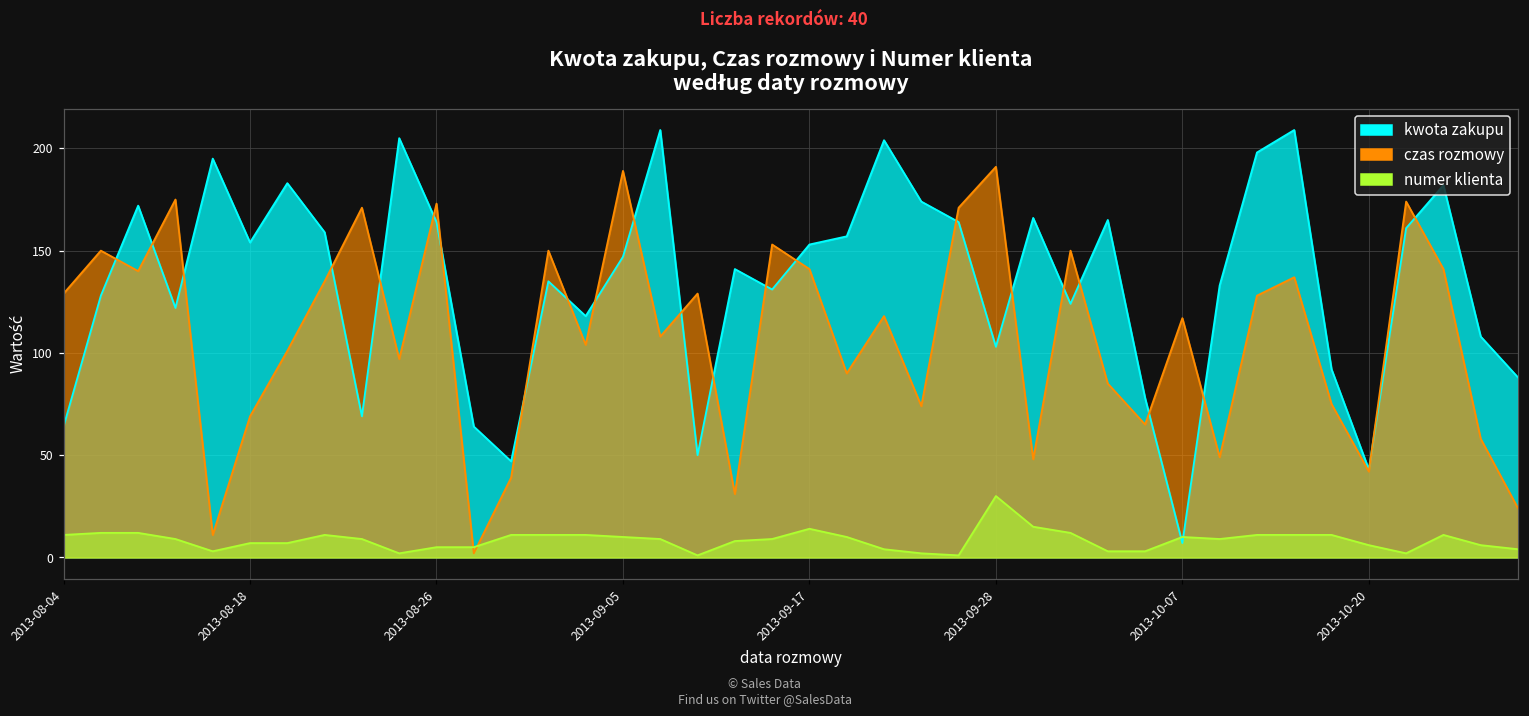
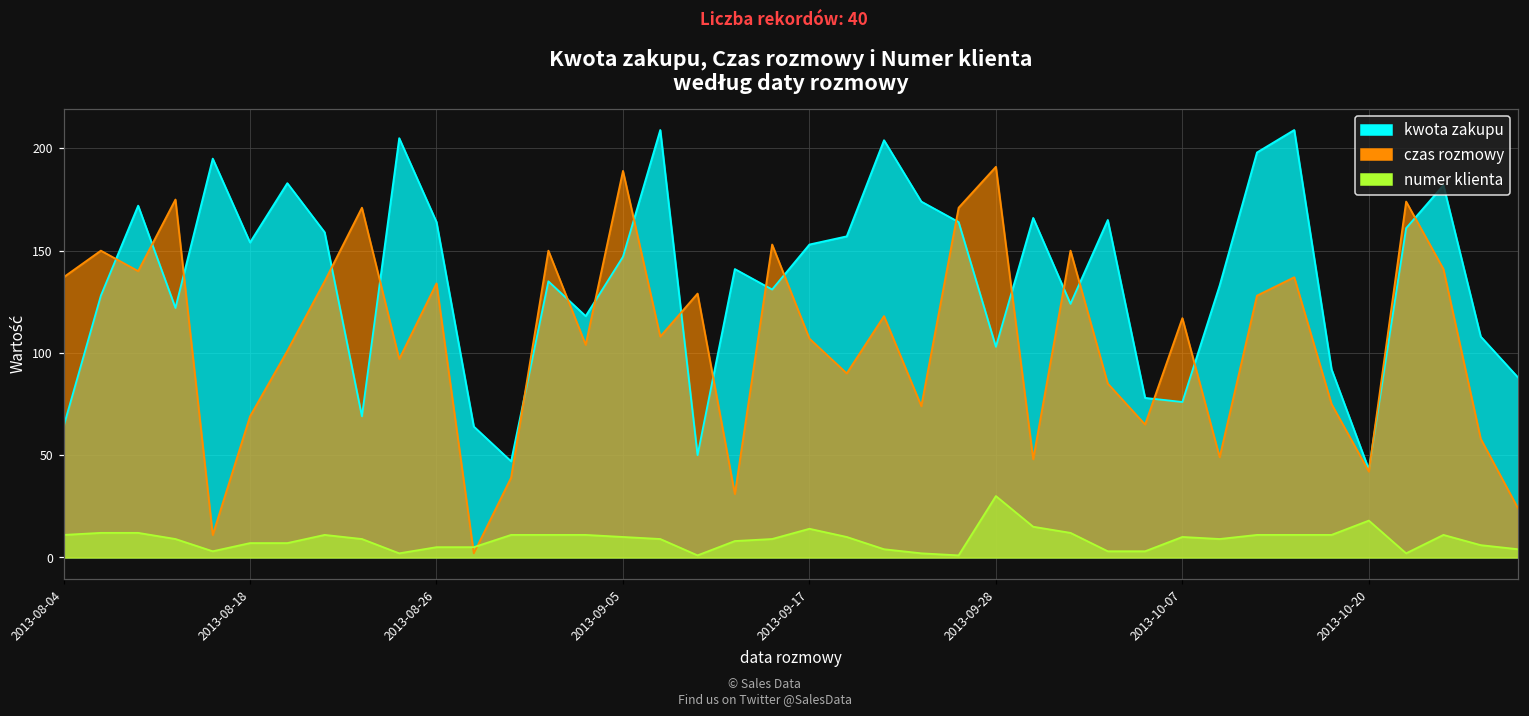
  {
    "kwota zakupu": {
      "2013-08-04": 64,
      "2013-08-26": 164,
      "2013-09-05": 147,
      "2013-09-17": 153,
      "2013-09-28": 103,
-     "2013-10-07": 7
+     "2013-10-07": 76
    },
    "czas rozmowy": {
-     "2013-08-04": 129,
-     "2013-08-26": 173,
+     "2013-08-04": 137,
+     "2013-08-26": 134,
      "2013-09-05": 189,
-     "2013-09-17": 141,
+     "2013-09-17": 107,
      "2013-09-28": 191,
      "2013-10-07": 117
    },
    "numer klienta": {
      "2013-08-04": 11,
      "2013-08-26": 5,
      "2013-09-05": 10,
      "2013-09-17": 14,
      "2013-09-28": 30,
      "2013-10-07": 10,
-     "2013-10-20": 6
+     "2013-10-20": 18
    }
  }
